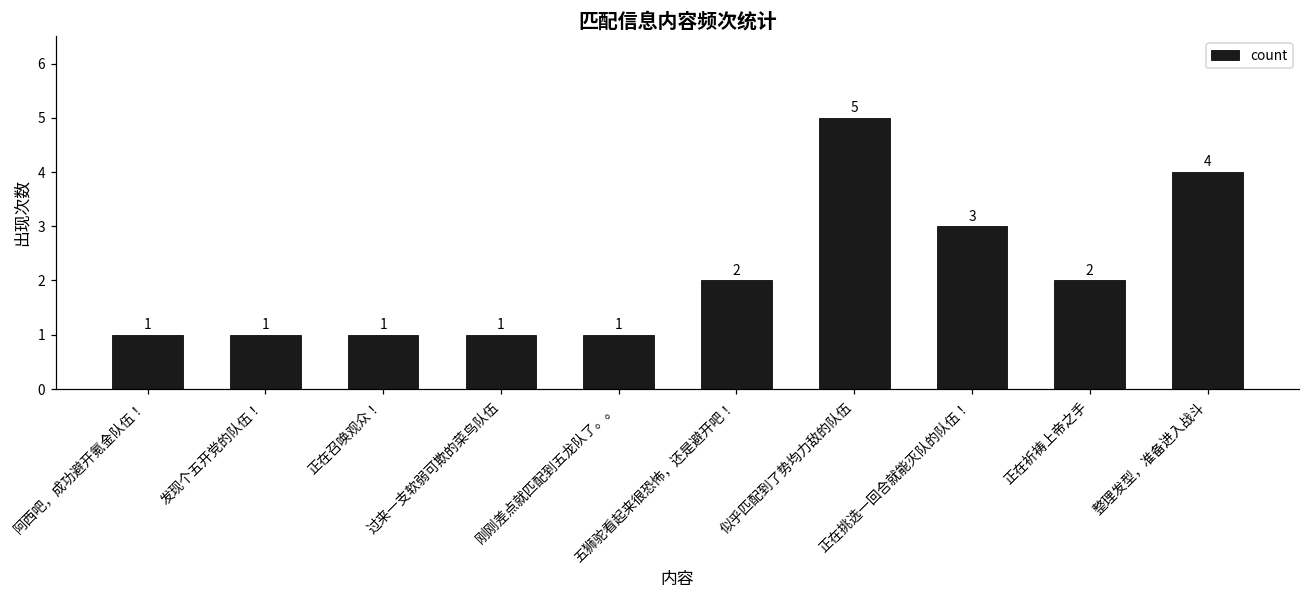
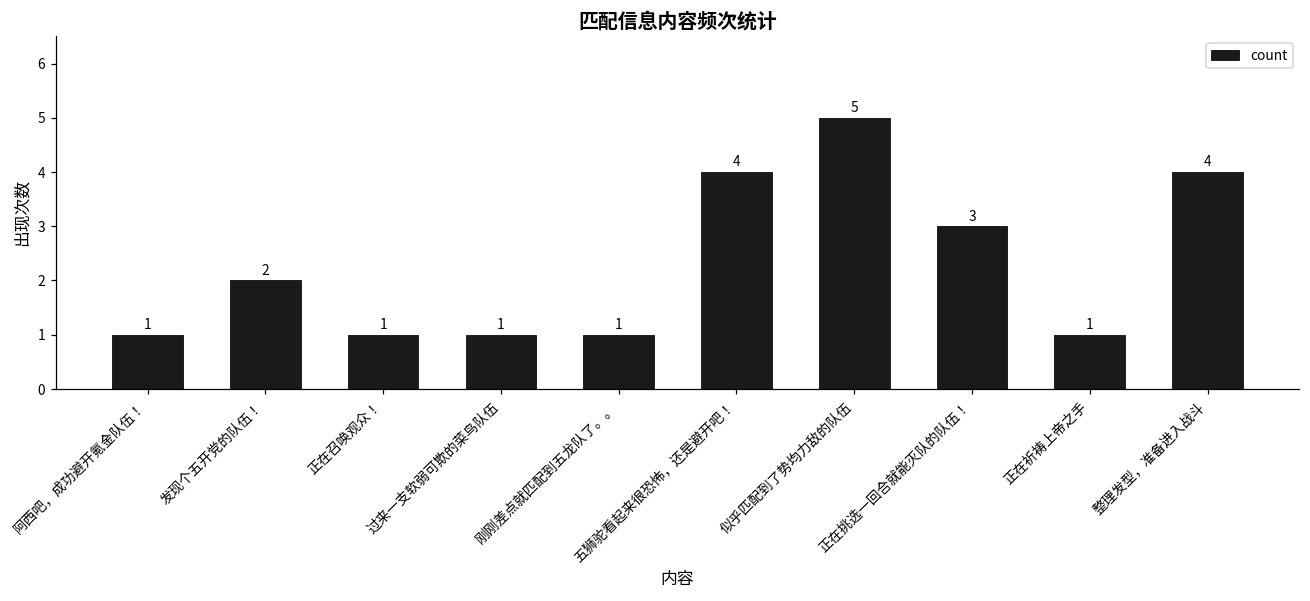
  {
    "阿西吧，成功避开氪金队伍！": 1,
-   "发现个五开党的队伍！": 1,
+   "发现个五开党的队伍！": 2,
    "正在召唤观众！": 1,
    "过来一支软弱可欺的菜鸟队伍": 1,
    "刚刚差点就匹配到五龙队了。。": 1,
-   "五狮驼看起来很恐怖，还是避开吧！": 2,
+   "五狮驼看起来很恐怖，还是避开吧！": 4,
    "似乎匹配到了势均力敌的队伍": 5,
    "正在挑选一回合就能灭队的队伍！": 3,
-   "正在祈祷上帝之手": 2,
+   "正在祈祷上帝之手": 1,
    "整理发型，准备进入战斗": 4
  }
